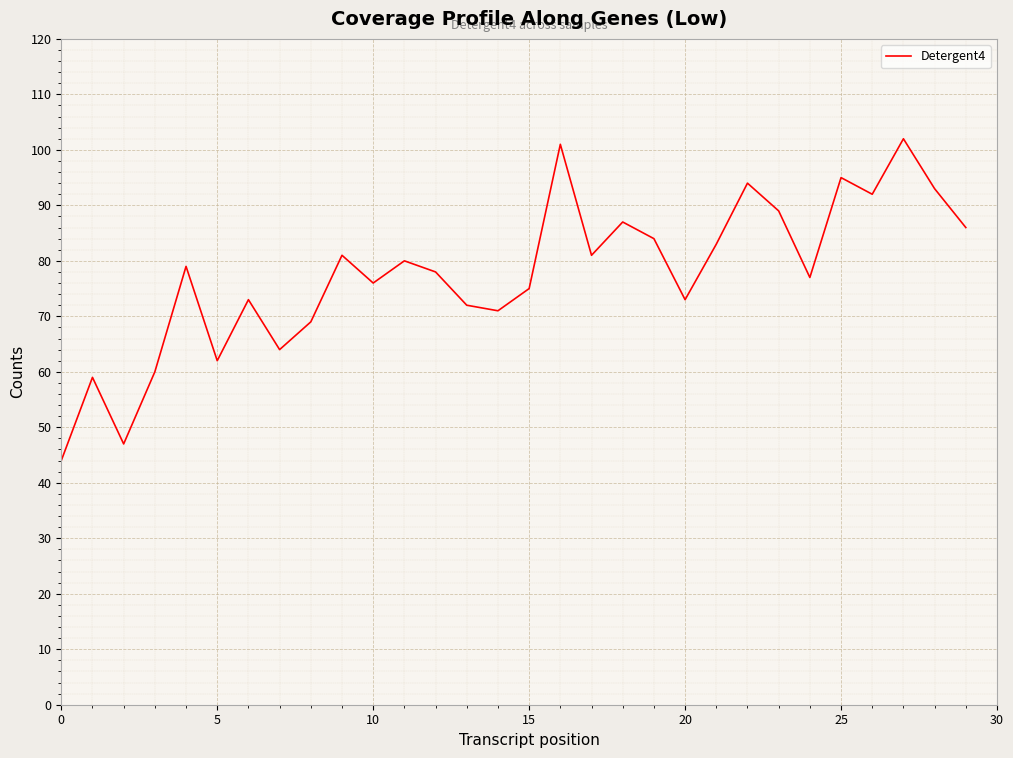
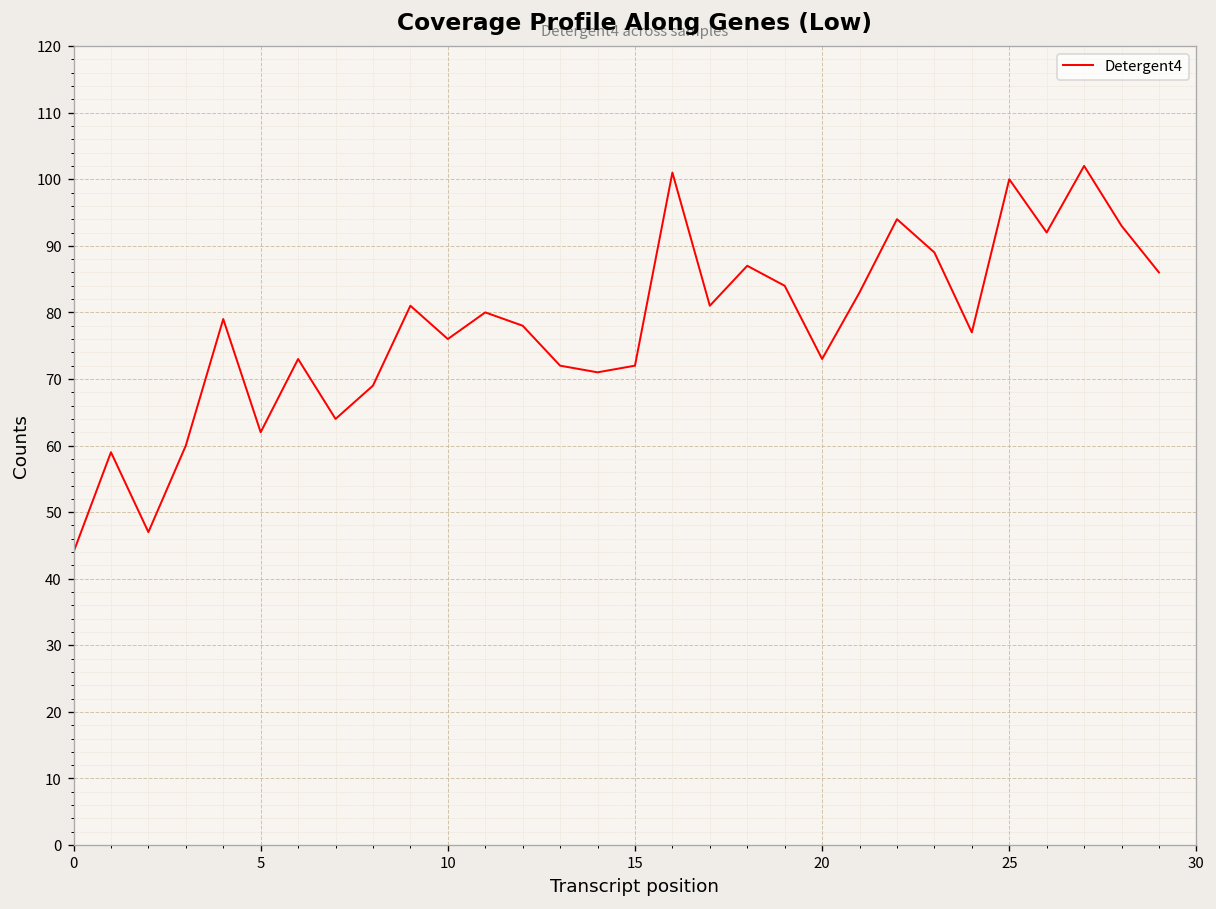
  {
    "0": 44,
    "5": 62,
    "10": 76,
-   "15": 75,
+   "15": 72,
    "20": 73,
-   "25": 95
+   "25": 100
  }
